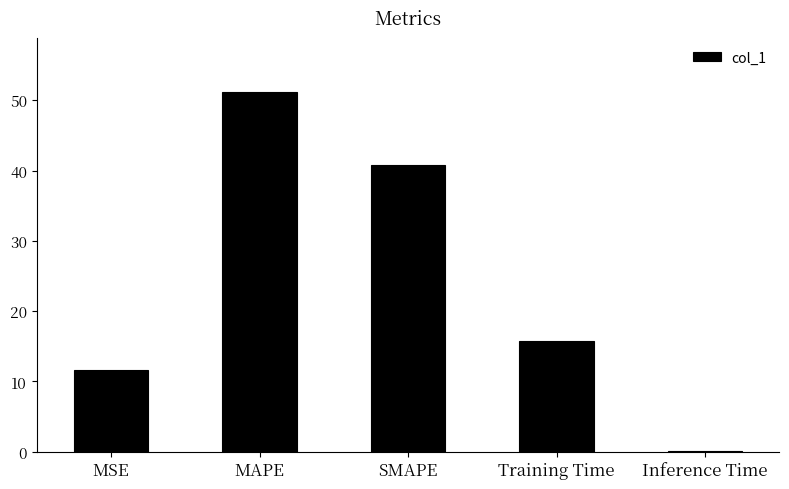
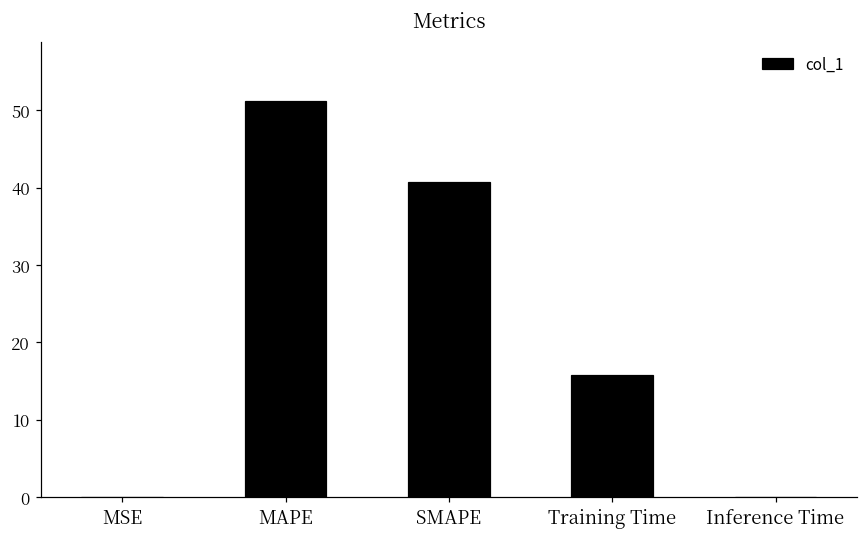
  {
-   "MSE": 12,
+   "MSE": 0,
    "MAPE": 51,
    "SMAPE": 41,
    "Training Time": 16
  }
